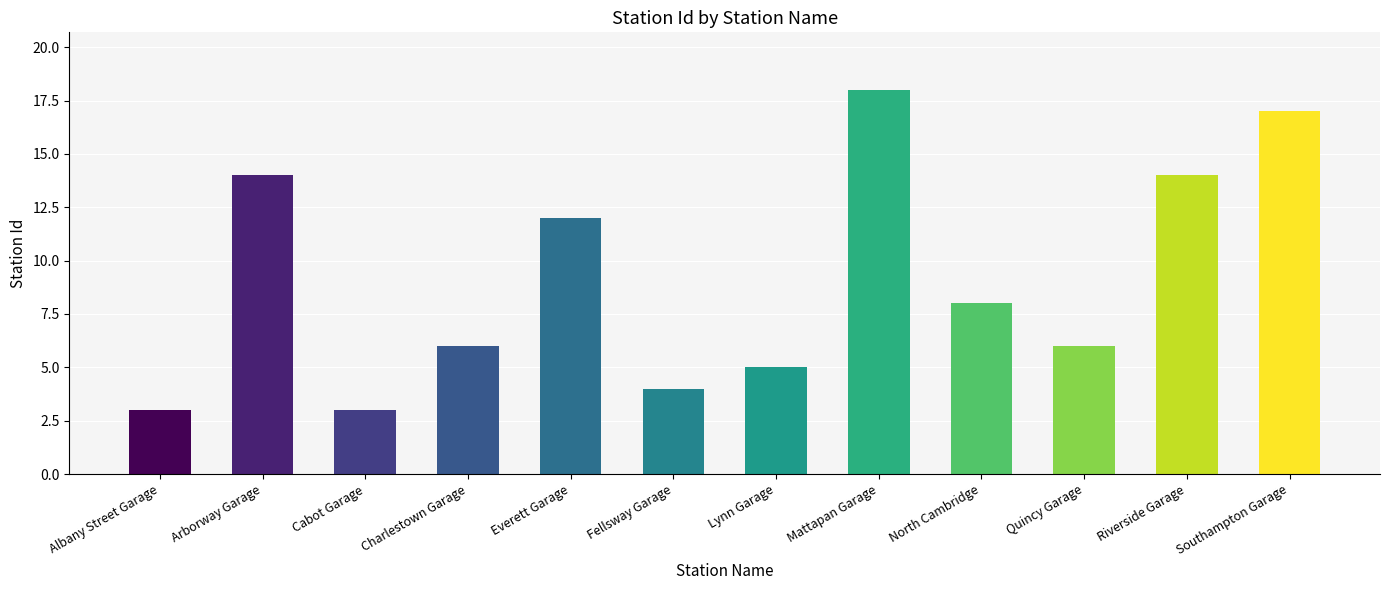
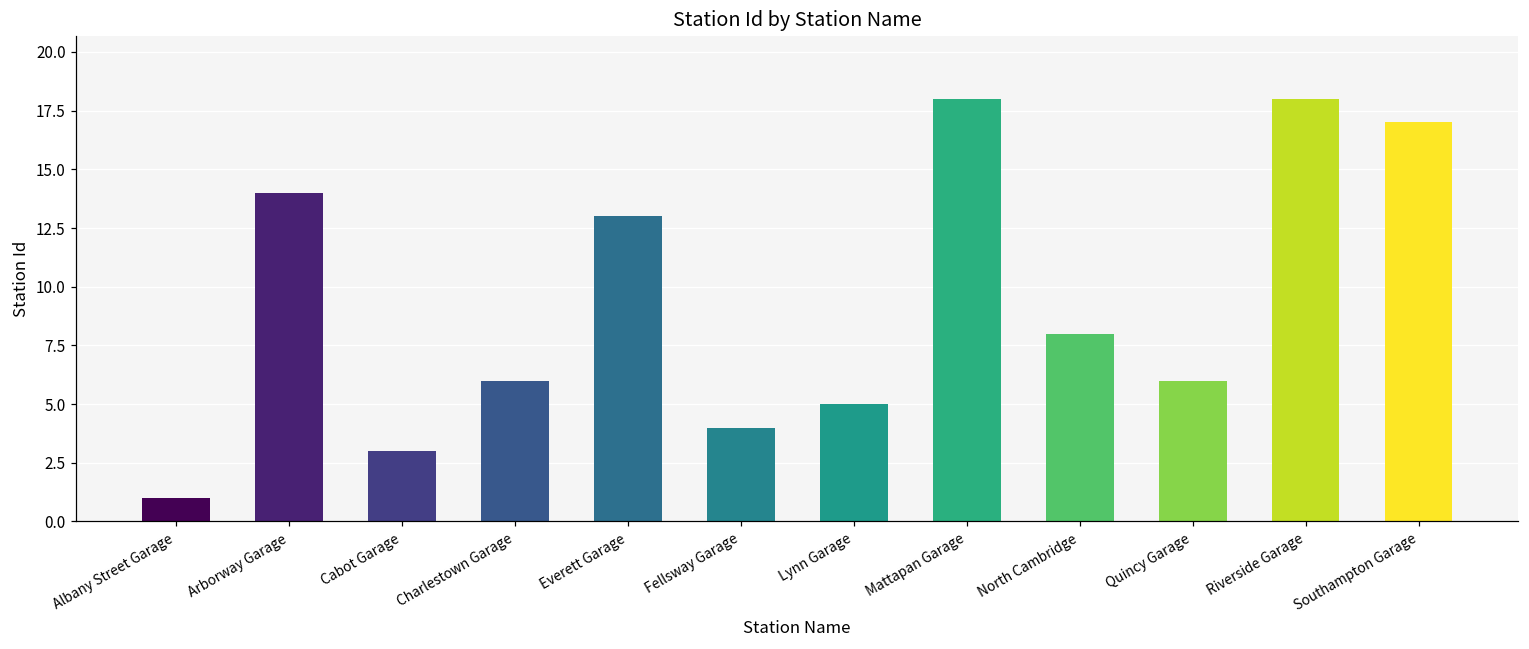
  {
-   "Albany Street Garage": 3,
+   "Albany Street Garage": 1,
    "Arborway Garage": 14,
    "Cabot Garage": 3,
    "Charlestown Garage": 6,
-   "Everett Garage": 12,
+   "Everett Garage": 13,
    "Fellsway Garage": 4,
    "Lynn Garage": 5,
    "Mattapan Garage": 18,
    "North Cambridge": 8,
    "Quincy Garage": 6,
-   "Riverside Garage": 14,
+   "Riverside Garage": 18,
    "Southampton Garage": 17
  }
